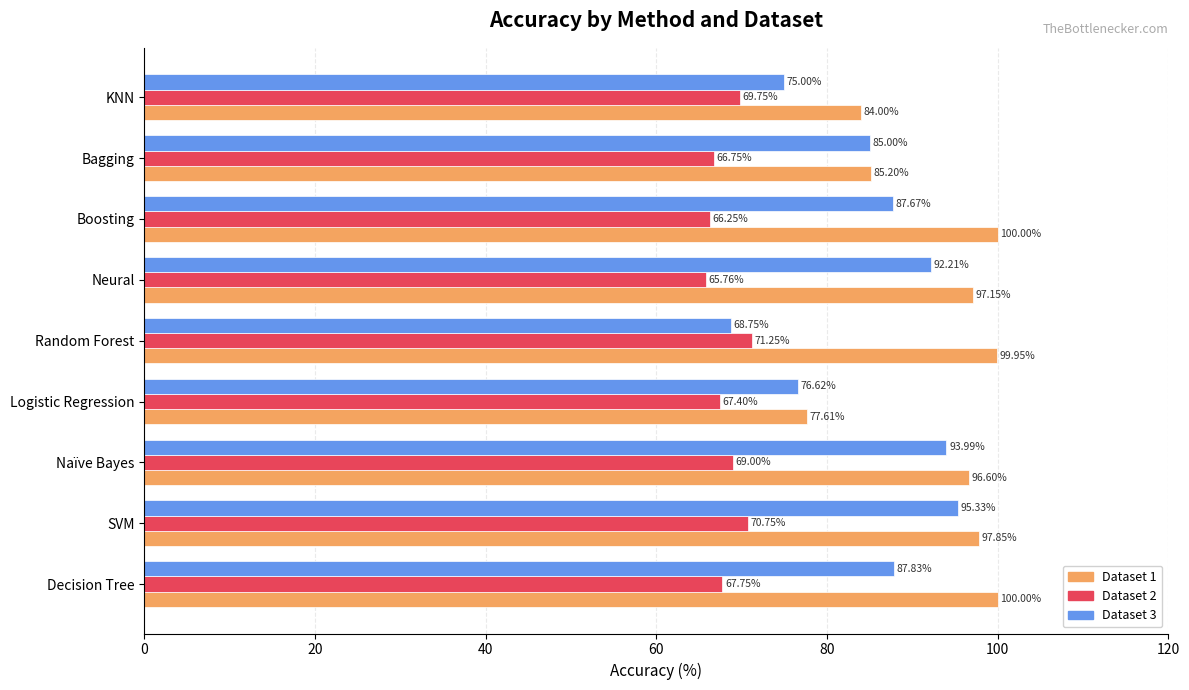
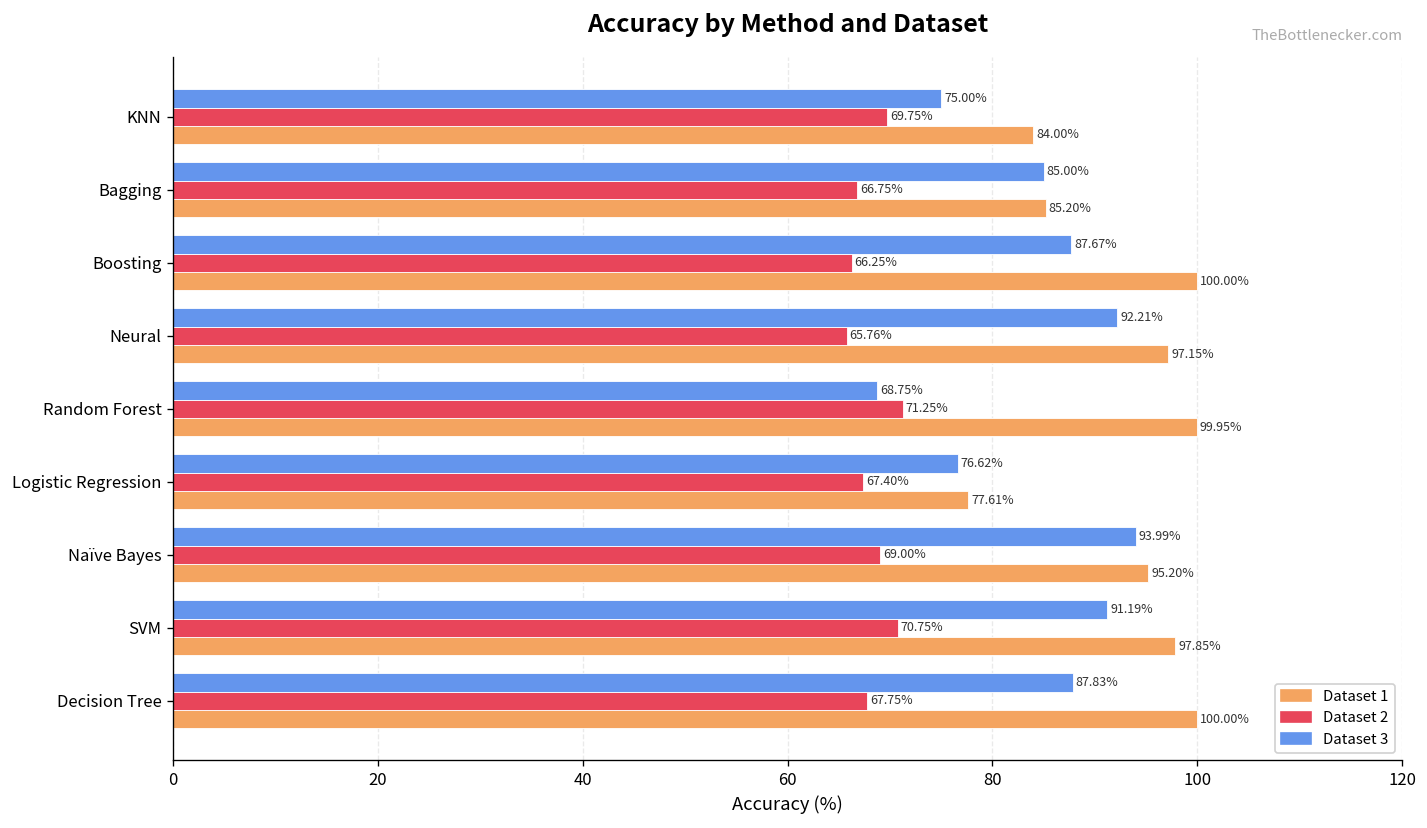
  {
    "Dataset 1": {
      "KNN": "84.00%",
      "Bagging": "85.20%",
      "Boosting": "100.00%",
      "Neural": "97.15%",
      "Random Forest": "99.95%",
      "Logistic Regression": "77.61%",
-     "Naïve Bayes": "96.60%",
+     "Naïve Bayes": "95.20%",
      "SVM": "97.85%",
      "Decision Tree": "100.00%"
    },
    "Dataset 2": {
      "KNN": "69.75%",
      "Bagging": "66.75%",
      "Boosting": "66.25%",
      "Neural": "65.76%",
      "Random Forest": "71.25%",
      "Logistic Regression": "67.40%",
      "Naïve Bayes": "69.00%",
      "SVM": "70.75%",
      "Decision Tree": "67.75%"
    },
    "Dataset 3": {
      "KNN": "75.00%",
      "Bagging": "85.00%",
      "Boosting": "87.67%",
      "Neural": "92.21%",
      "Random Forest": "68.75%",
      "Logistic Regression": "76.62%",
      "Naïve Bayes": "93.99%",
-     "SVM": "95.33%",
+     "SVM": "91.19%",
      "Decision Tree": "87.83%"
    }
  }
